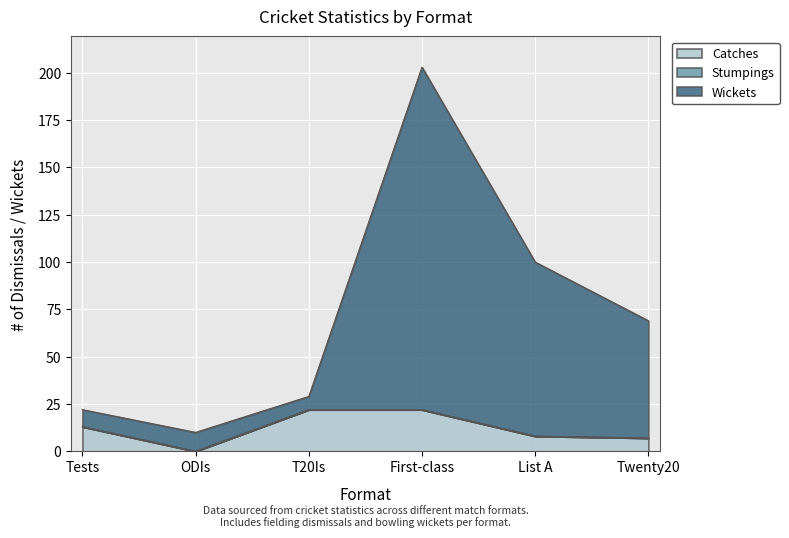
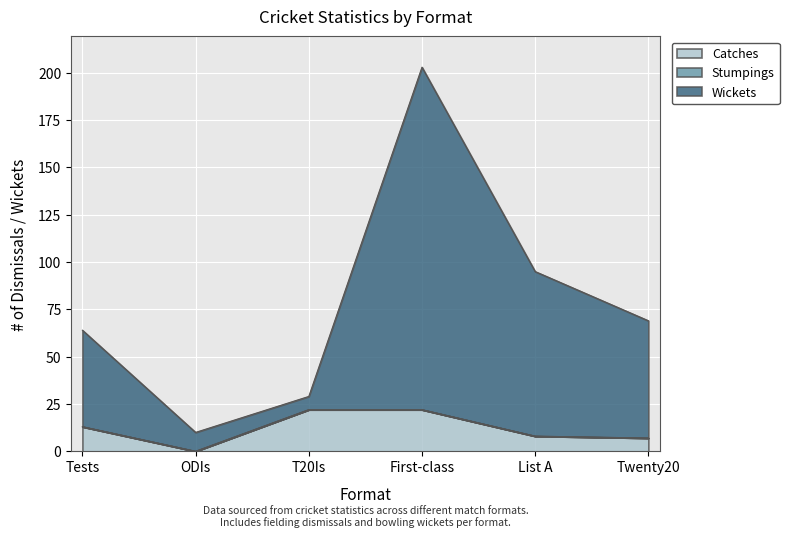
  {
    "Stumpings": {
      "Tests": 13,
      "ODIs": 0,
      "T20Is": 22,
      "First-class": 22,
      "List A": 8,
      "Twenty20": 7
    },
    "Wickets": {
-     "Tests": 9,
+     "Tests": 51,
      "ODIs": 10,
      "T20Is": 7,
      "First-class": 181,
-     "List A": 92,
+     "List A": 87,
      "Twenty20": 62
    }
  }
